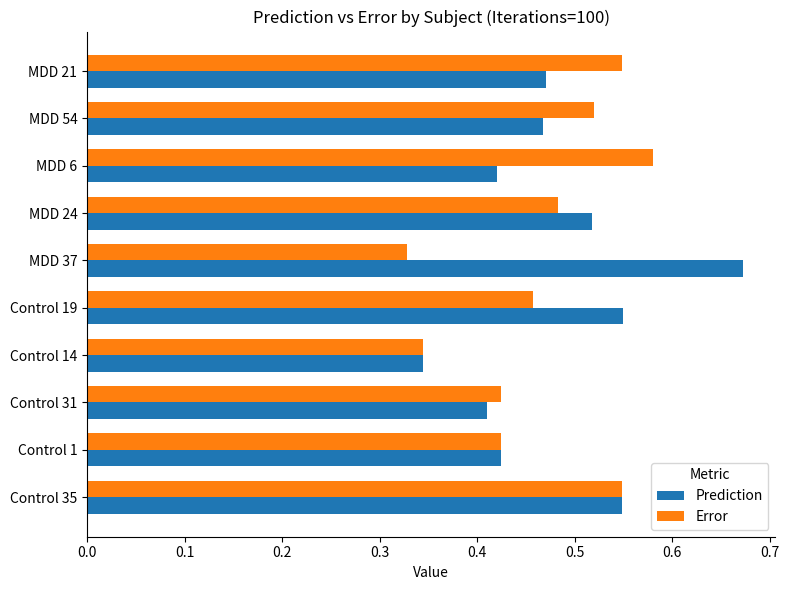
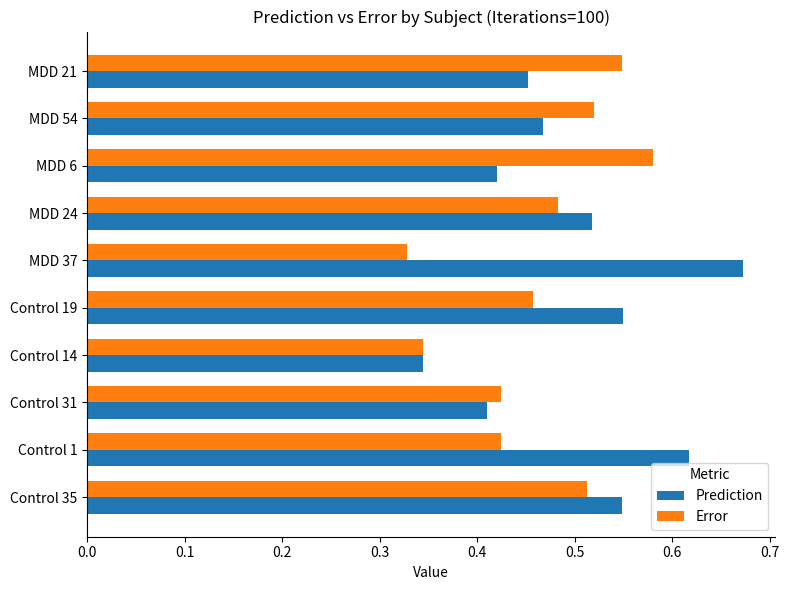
  {
    "Prediction": {
-     "MDD 21": 0.47,
+     "MDD 21": 0.45,
      "MDD 54": 0.47,
      "MDD 6": 0.42,
      "MDD 24": 0.52,
      "MDD 37": 0.67,
      "Control 19": 0.55,
      "Control 14": 0.34,
      "Control 31": 0.41,
-     "Control 1": 0.42,
+     "Control 1": 0.62,
      "Control 35": 0.55
    },
    "Error": {
      "MDD 21": 0.55,
      "MDD 54": 0.52,
      "MDD 6": 0.58,
      "MDD 24": 0.48,
      "MDD 37": 0.33,
      "Control 19": 0.46,
      "Control 14": 0.34,
      "Control 31": 0.42,
      "Control 1": 0.42,
-     "Control 35": 0.55
+     "Control 35": 0.51
    }
  }
